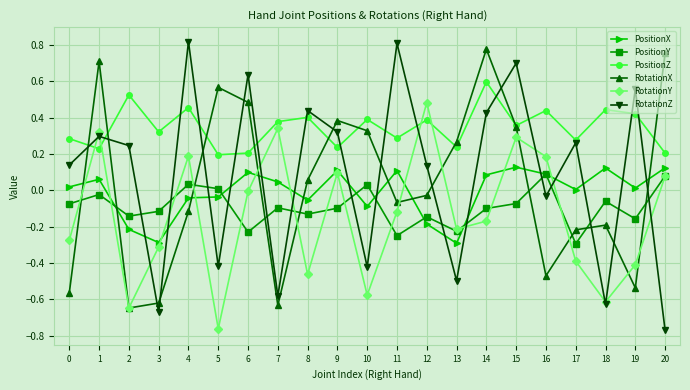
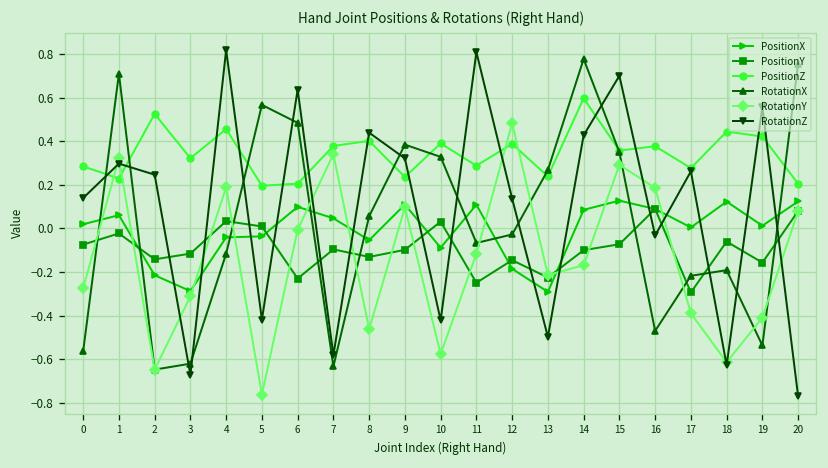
  {
    "PositionZ": {
      "0": 0.28,
      "1": 0.23,
      "2": 0.53,
      "3": 0.32,
      "4": 0.46,
      "5": 0.20,
      "6": 0.21,
      "7": 0.38,
      "8": 0.40,
      "9": 0.24,
      "10": 0.39,
      "11": 0.29,
      "12": 0.39,
      "13": 0.24,
      "14": 0.60,
-     "16": 0.44,
+     "16": 0.38,
      "17": 0.28,
      "18": 0.44,
      "19": 0.42,
      "20": 0.21
    },
    "RotationY": {
      "0": -0.27,
      "1": 0.32,
      "3": -0.31,
      "4": 0.19,
      "5": -0.76,
      "6": -0.01,
      "7": 0.34,
      "8": -0.46,
      "10": -0.58,
      "11": -0.12,
      "12": 0.48,
      "14": -0.17,
      "15": 0.29,
      "16": 0.19,
      "17": -0.39,
      "19": -0.41
    }
  }
